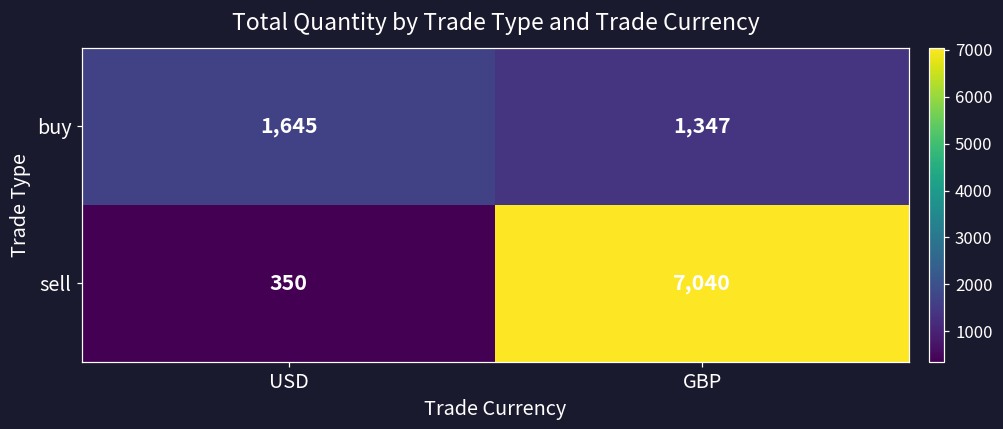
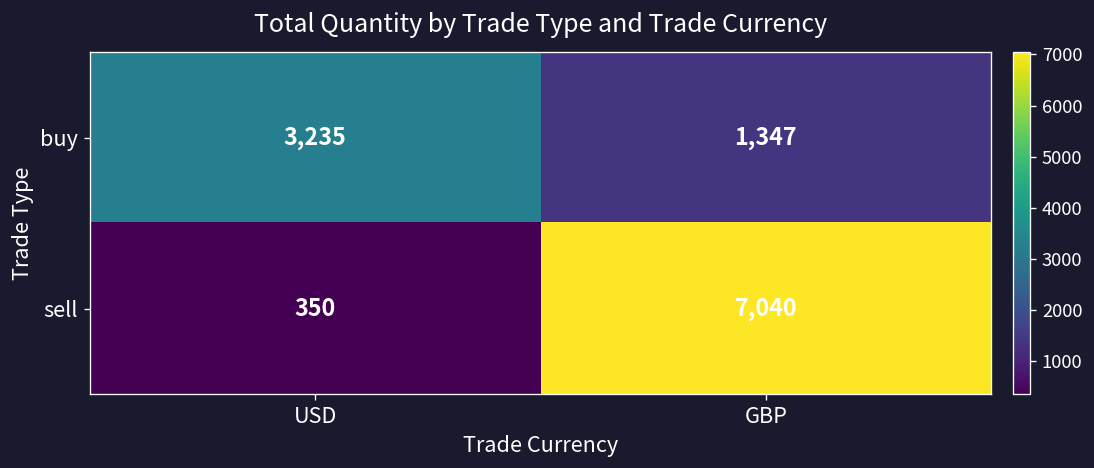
  {
    "buy": {
-     "USD": "1,645",
+     "USD": "3,235",
      "GBP": "1,347"
    },
    "sell": {
      "USD": "350",
      "GBP": "7,040"
    }
  }
